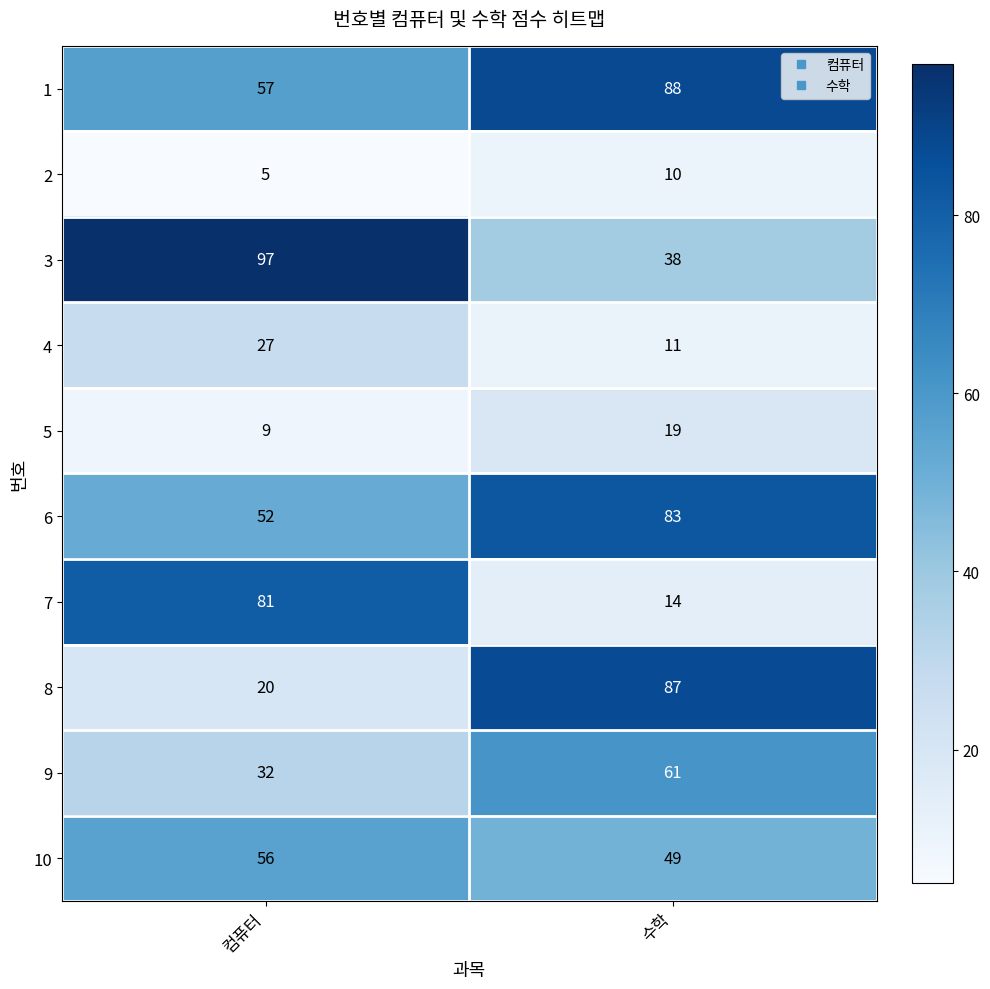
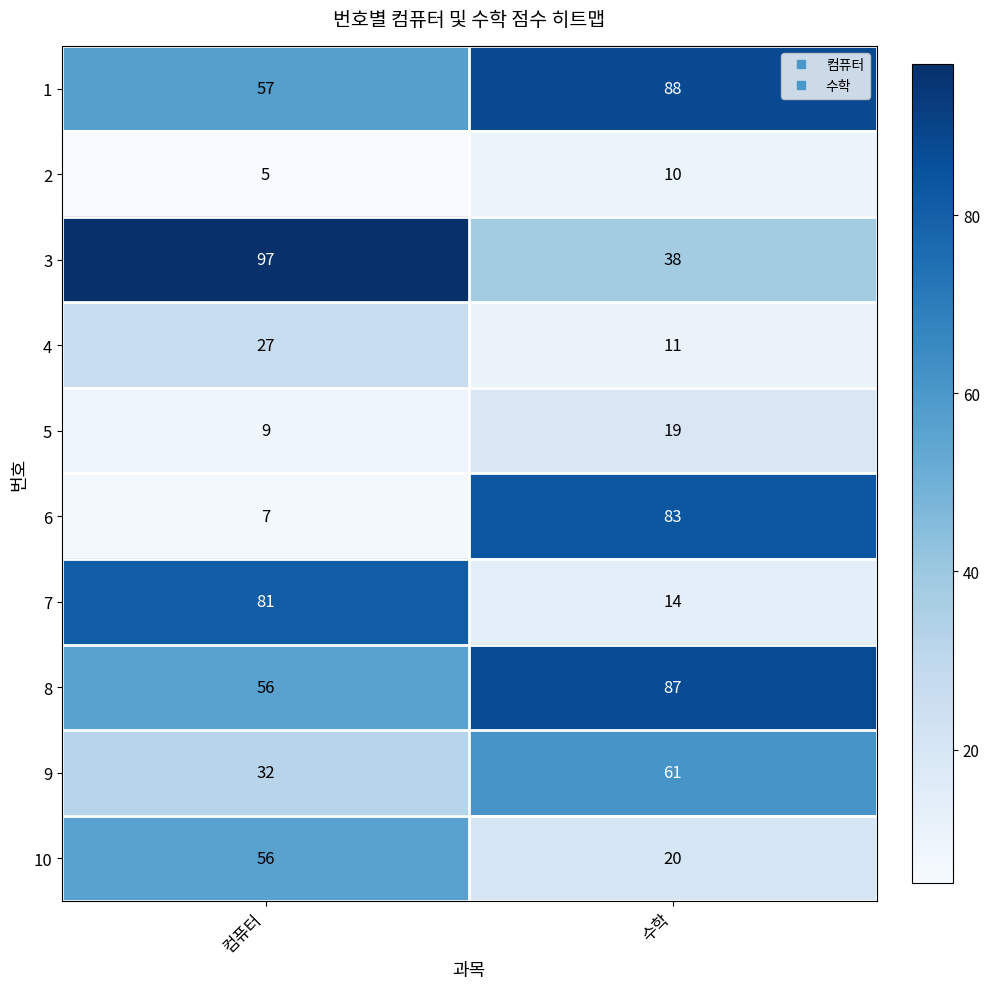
  {
    "1": {
      "컴퓨터": 57,
      "수학": 88
    },
    "2": {
      "컴퓨터": 5,
      "수학": 10
    },
    "3": {
      "컴퓨터": 97,
      "수학": 38
    },
    "4": {
      "컴퓨터": 27,
      "수학": 11
    },
    "5": {
      "컴퓨터": 9,
      "수학": 19
    },
    "6": {
-     "컴퓨터": 52,
+     "컴퓨터": 7,
      "수학": 83
    },
    "7": {
      "컴퓨터": 81,
      "수학": 14
    },
    "8": {
-     "컴퓨터": 20,
+     "컴퓨터": 56,
      "수학": 87
    },
    "9": {
      "컴퓨터": 32,
      "수학": 61
    },
    "10": {
      "컴퓨터": 56,
-     "수학": 49
+     "수학": 20
    }
  }
